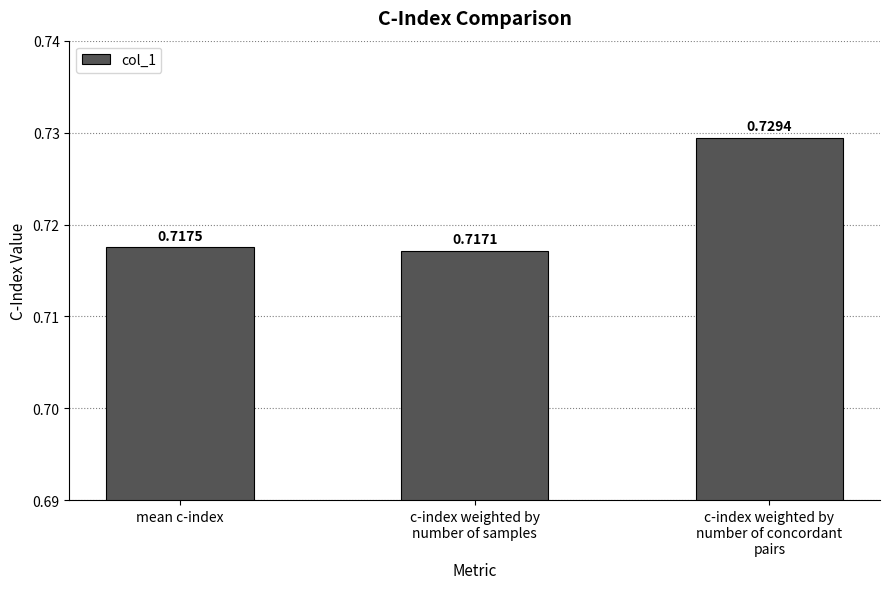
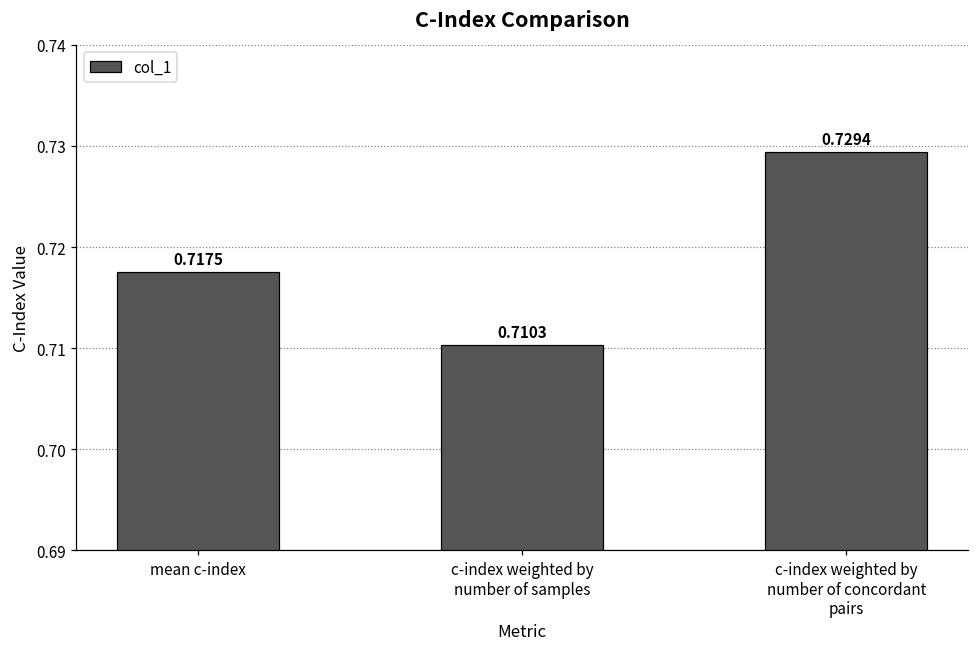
  {
    "mean c-index": 0.7175,
-   "c-index weighted by number of samples": 0.7171,
+   "c-index weighted by number of samples": 0.7103,
    "c-index weighted by number of concordant pairs": 0.7294
  }
